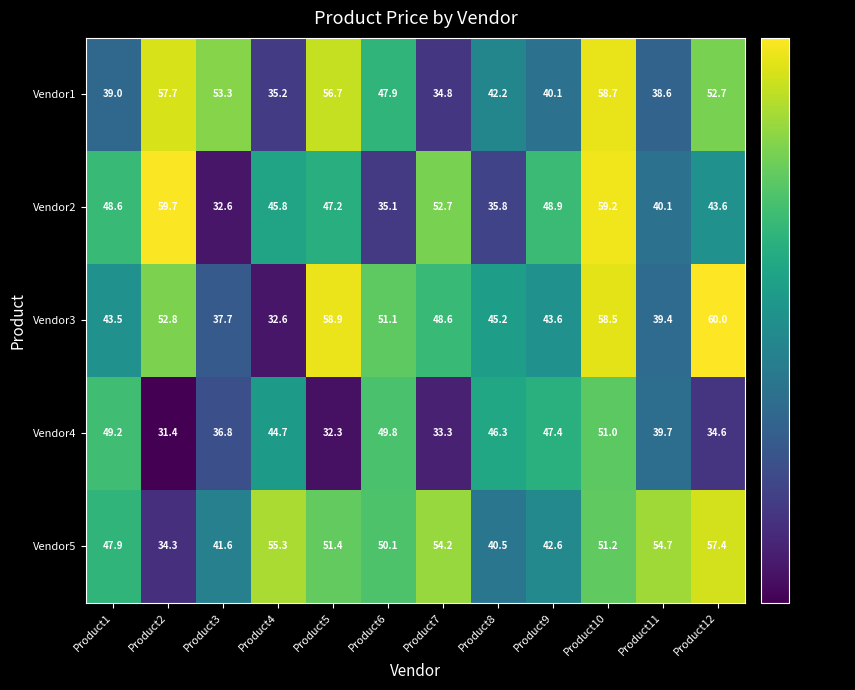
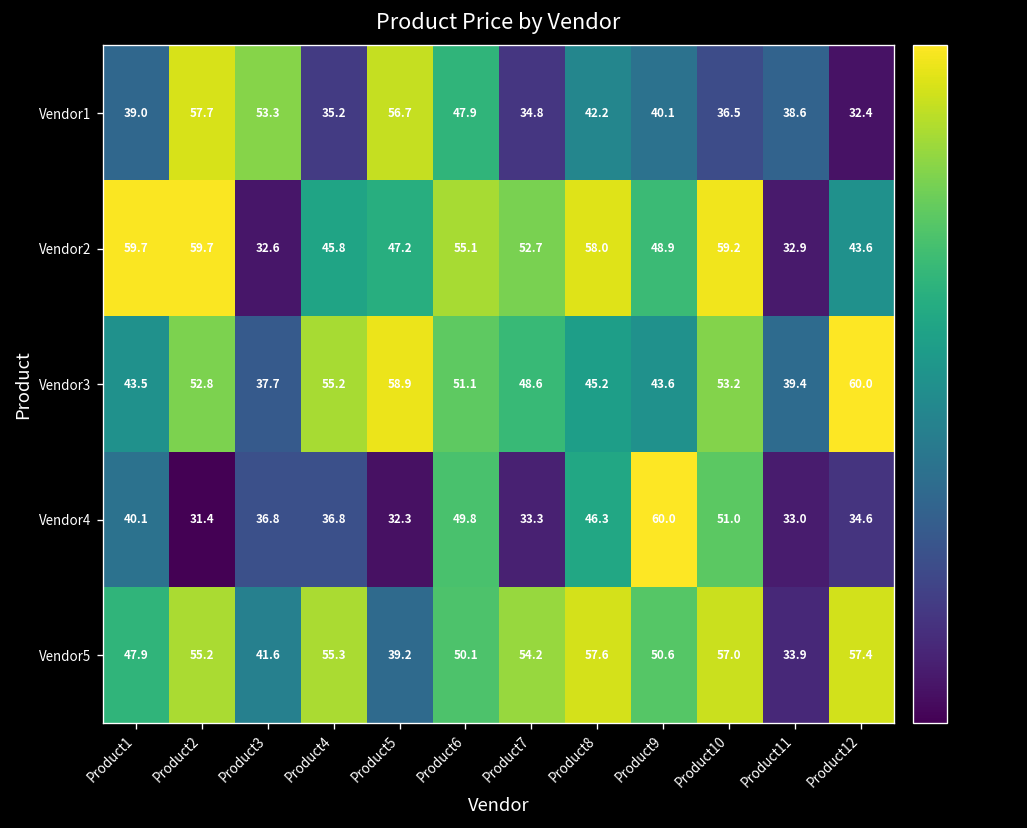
  {
    "Vendor1": {
      "Product1": 39.0,
      "Product2": 57.7,
      "Product3": 53.3,
      "Product4": 35.2,
      "Product5": 56.7,
      "Product6": 47.9,
      "Product7": 34.8,
      "Product8": 42.2,
      "Product9": 40.1,
-     "Product10": 58.7,
+     "Product10": 36.5,
      "Product11": 38.6,
-     "Product12": 52.7
+     "Product12": 32.4
    },
    "Vendor2": {
-     "Product1": 48.6,
+     "Product1": 59.7,
      "Product2": 59.7,
      "Product3": 32.6,
      "Product4": 45.8,
      "Product5": 47.2,
-     "Product6": 35.1,
+     "Product6": 55.1,
      "Product7": 52.7,
-     "Product8": 35.8,
+     "Product8": 58.0,
      "Product9": 48.9,
      "Product10": 59.2,
-     "Product11": 40.1,
+     "Product11": 32.9,
      "Product12": 43.6
    },
    "Vendor3": {
      "Product1": 43.5,
      "Product2": 52.8,
      "Product3": 37.7,
-     "Product4": 32.6,
+     "Product4": 55.2,
      "Product5": 58.9,
      "Product6": 51.1,
      "Product7": 48.6,
      "Product8": 45.2,
      "Product9": 43.6,
-     "Product10": 58.5,
+     "Product10": 53.2,
      "Product11": 39.4,
      "Product12": 60.0
    },
    "Vendor4": {
-     "Product1": 49.2,
+     "Product1": 40.1,
      "Product2": 31.4,
      "Product3": 36.8,
-     "Product4": 44.7,
+     "Product4": 36.8,
      "Product5": 32.3,
      "Product6": 49.8,
      "Product7": 33.3,
      "Product8": 46.3,
-     "Product9": 47.4,
+     "Product9": 60.0,
      "Product10": 51.0,
-     "Product11": 39.7,
+     "Product11": 33.0,
      "Product12": 34.6
    },
    "Vendor5": {
      "Product1": 47.9,
-     "Product2": 34.3,
+     "Product2": 55.2,
      "Product3": 41.6,
      "Product4": 55.3,
-     "Product5": 51.4,
+     "Product5": 39.2,
      "Product6": 50.1,
      "Product7": 54.2,
-     "Product8": 40.5,
-     "Product9": 42.6,
-     "Product10": 51.2,
-     "Product11": 54.7,
+     "Product8": 57.6,
+     "Product9": 50.6,
+     "Product10": 57.0,
+     "Product11": 33.9,
      "Product12": 57.4
    }
  }
